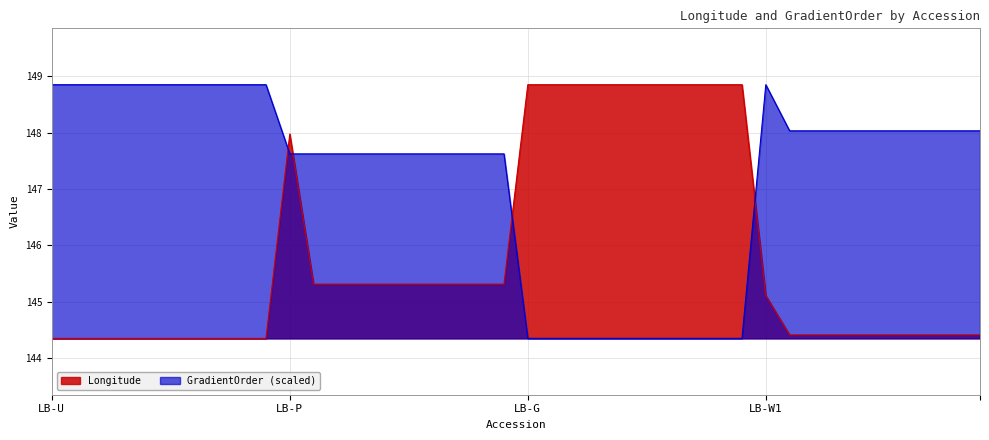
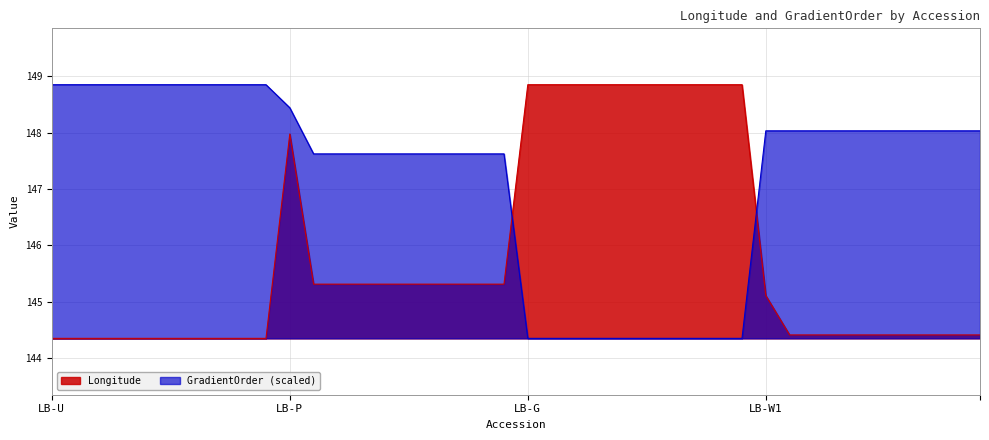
  {
    "Longitude": {
      "LB-U": 144.4,
      "LB-P": 148.0,
      "LB-G": 148.9,
      "LB-W1": 145.1
    },
    "GradientOrder (scaled)": {
      "LB-U": 148.9,
-     "LB-P": 147.6,
+     "LB-P": 148.4,
      "LB-G": 144.4,
-     "LB-W1": 148.9
+     "LB-W1": 148.0
    }
  }
